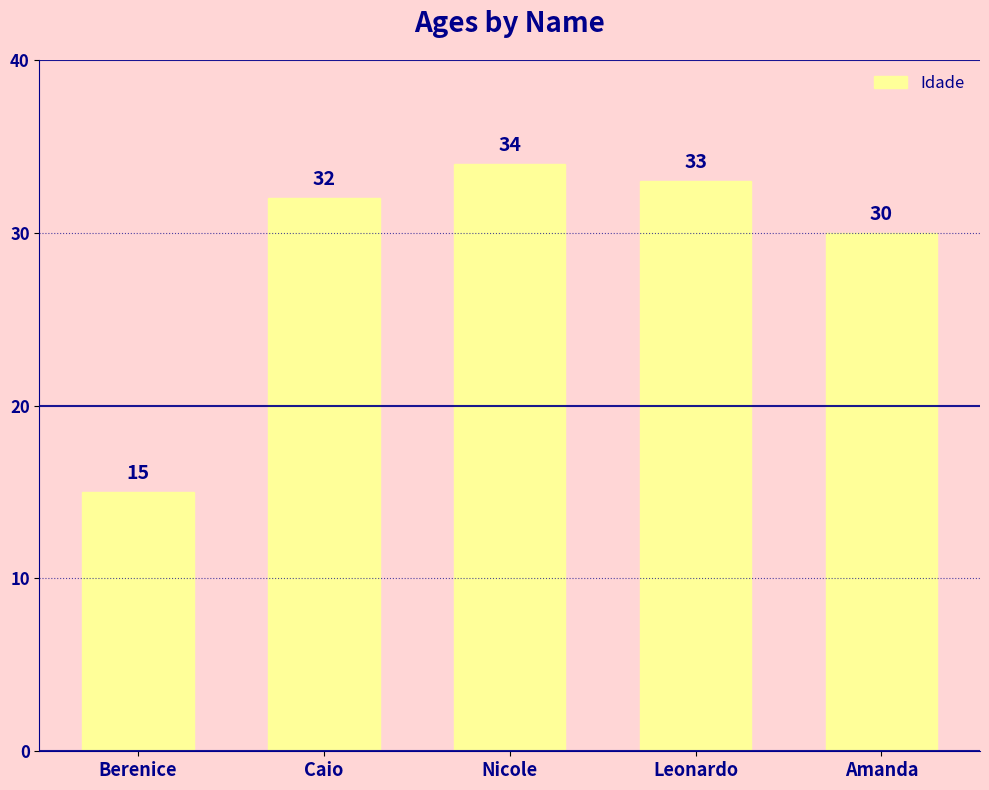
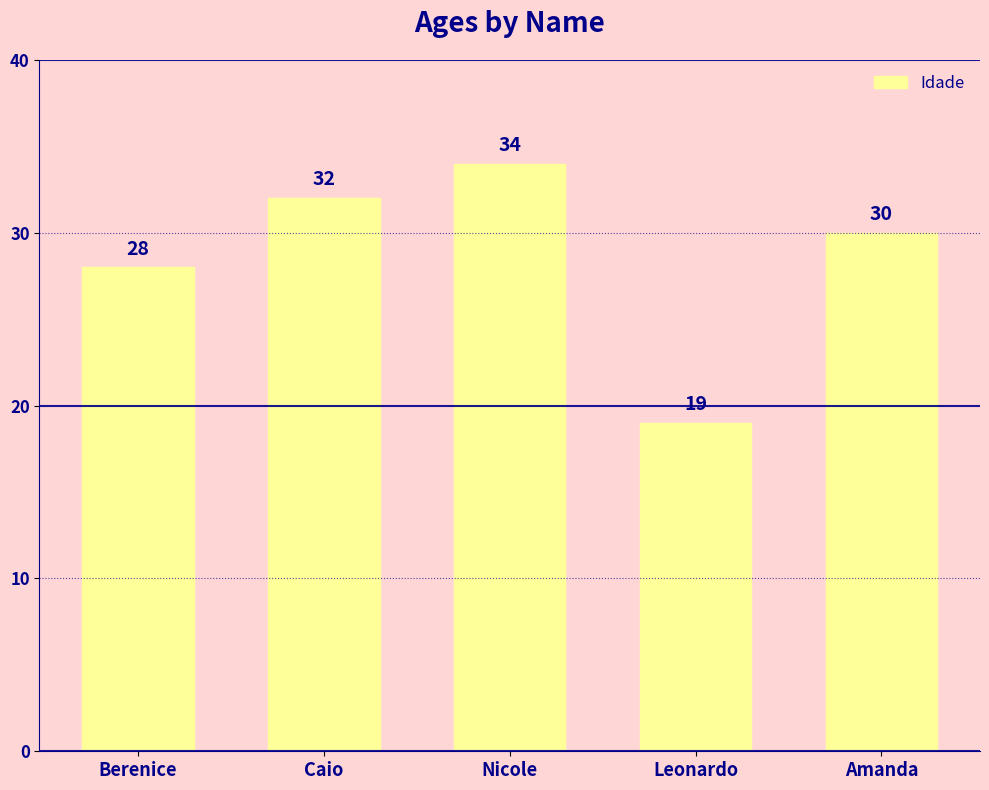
  {
-   "Berenice": 15,
+   "Berenice": 28,
    "Caio": 32,
    "Nicole": 34,
-   "Leonardo": 33,
+   "Leonardo": 19,
    "Amanda": 30
  }
